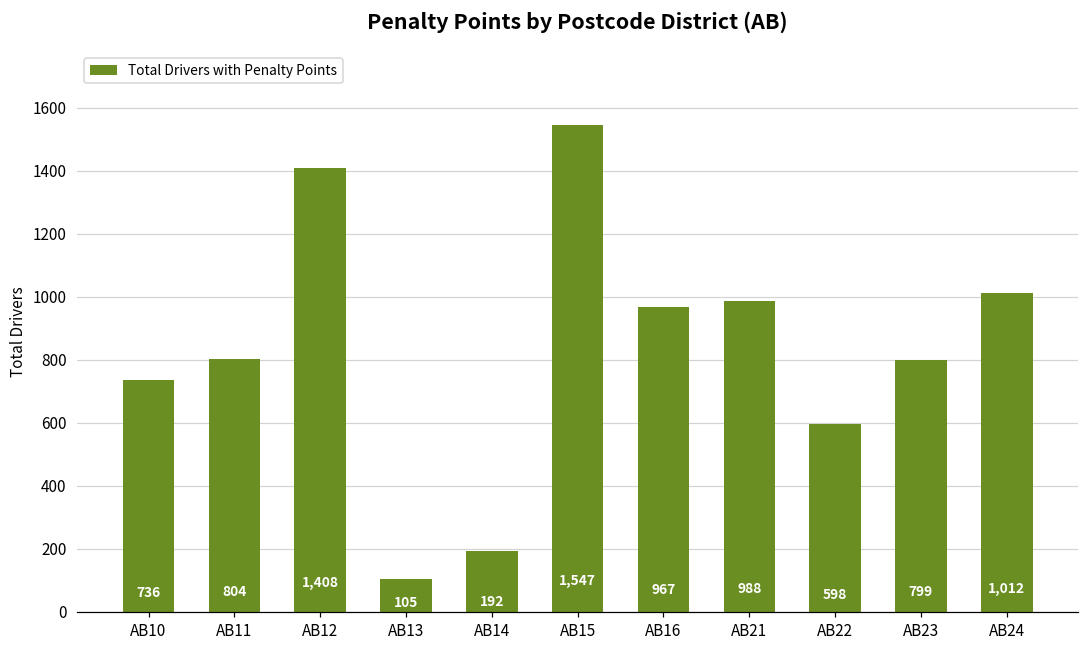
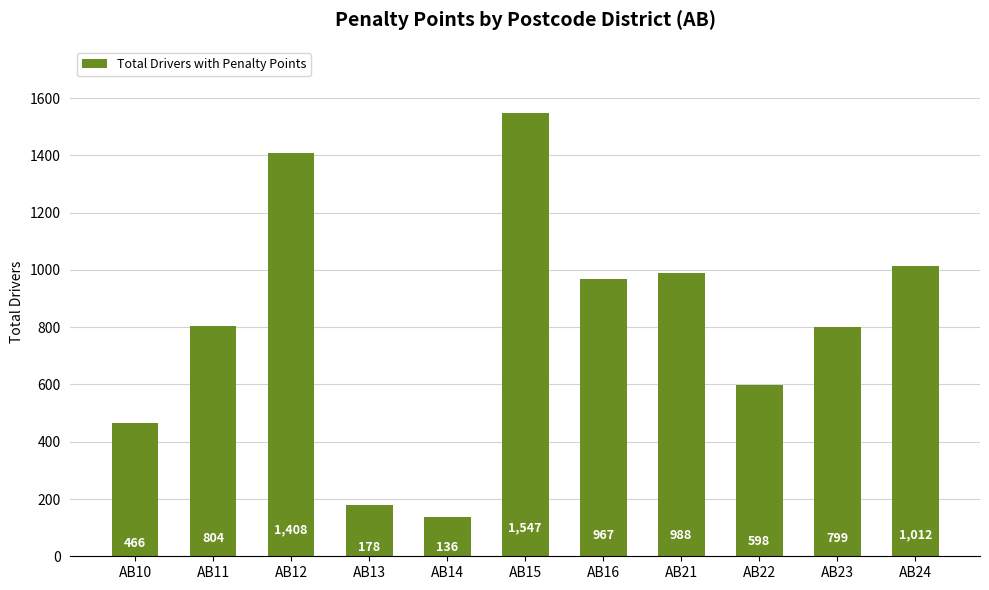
  {
-   "AB10": "736",
+   "AB10": "466",
    "AB11": "804",
    "AB12": "1,408",
-   "AB13": "105",
-   "AB14": "192",
+   "AB13": "178",
+   "AB14": "136",
    "AB15": "1,547",
    "AB16": "967",
    "AB21": "988",
    "AB22": "598",
    "AB23": "799",
    "AB24": "1,012"
  }
